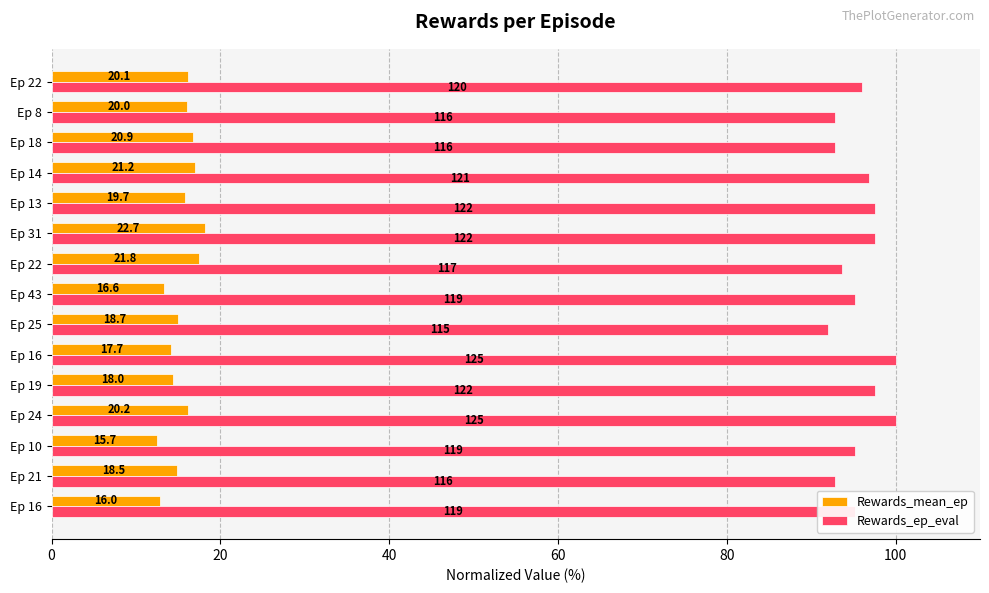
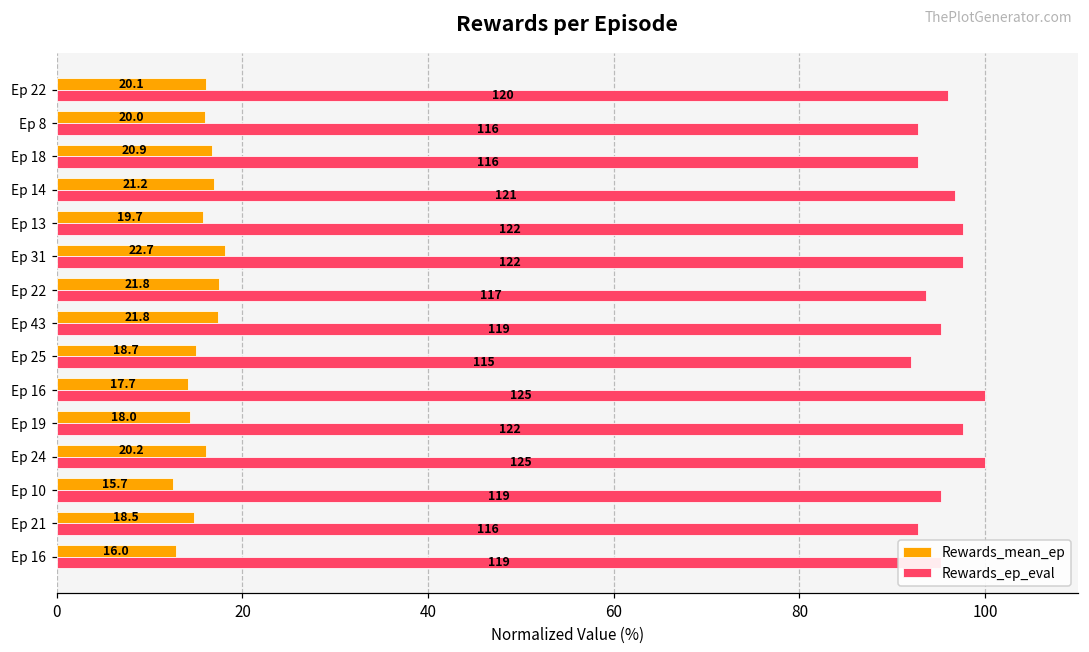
  {
    "Rewards_mean_ep": {
-     "Ep 43": 16.6
+     "Ep 43": 21.8
    }
  }
